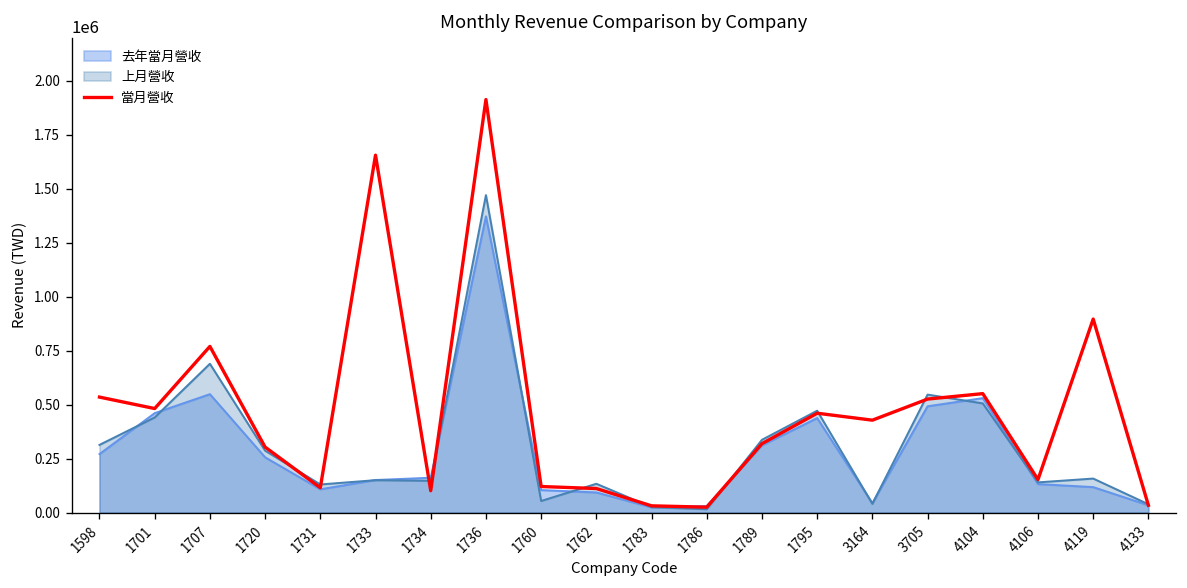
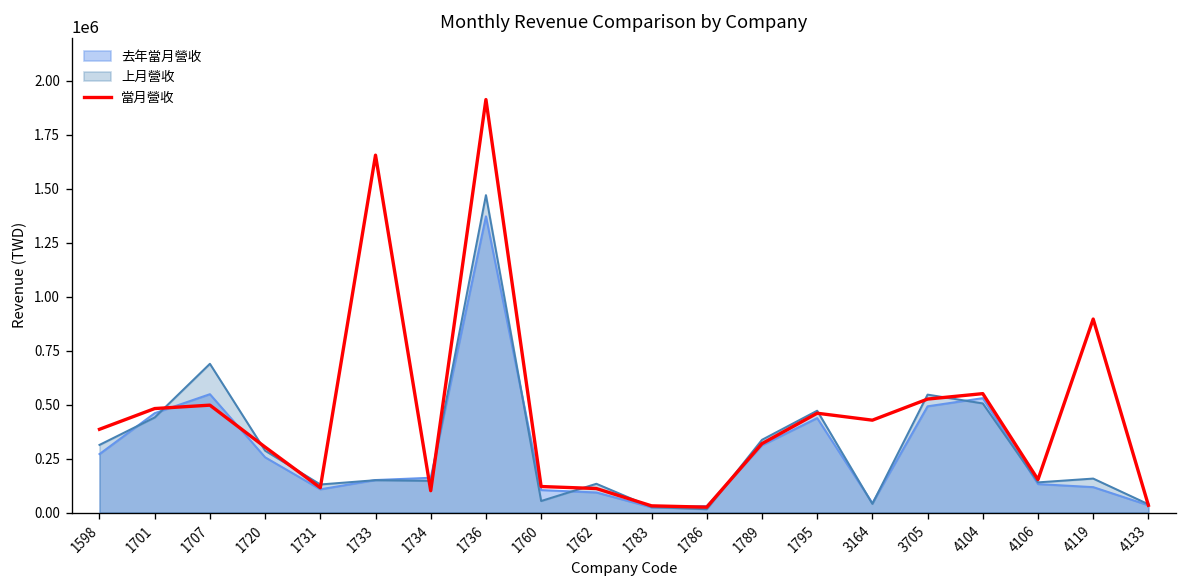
  {
    "當月營收": {
-     "1598": 530000,
+     "1598": 390000,
      "1701": 480000,
-     "1707": 770000,
+     "1707": 500000,
      "1720": 300000,
      "1733": 1650000,
      "1734": 100000,
      "1736": 1910000,
      "1760": 120000,
      "1762": 110000,
      "3164": 430000,
      "3705": 530000,
      "4104": 550000,
      "4119": 900000
    }
  }
